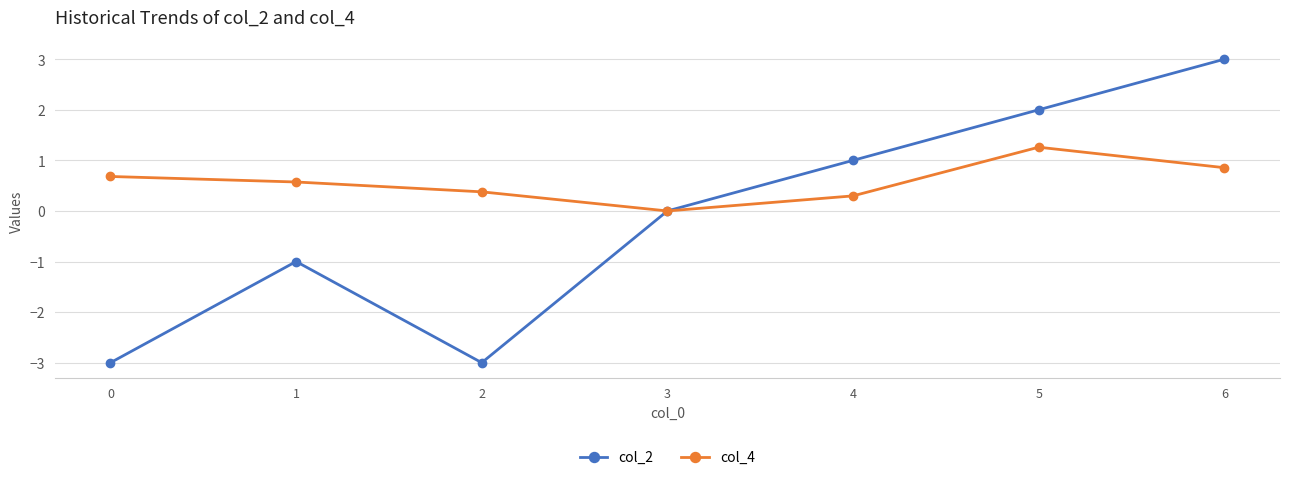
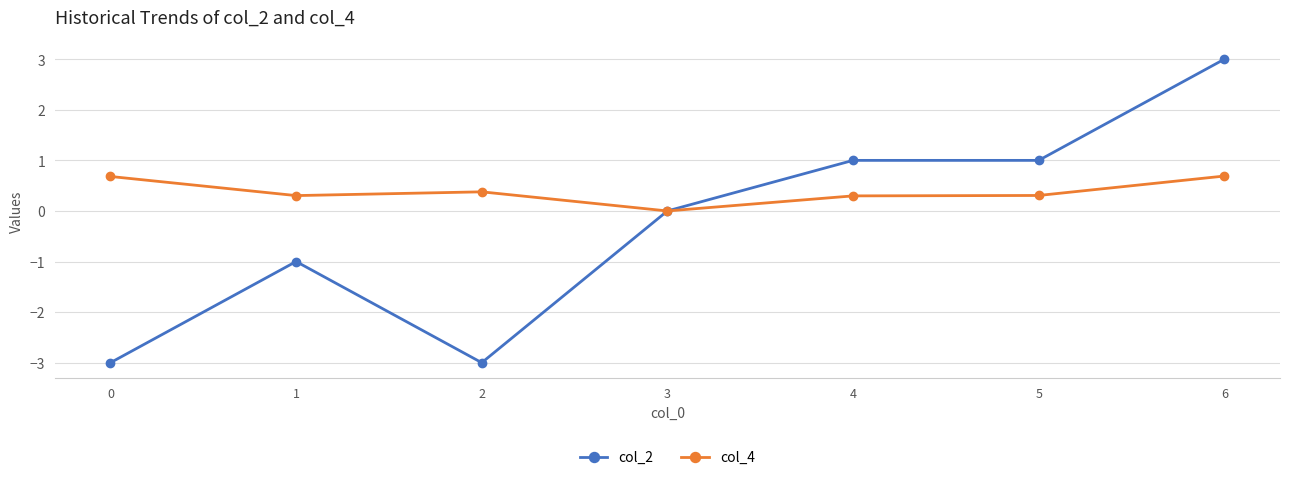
  {
    "col_2": {
      "0": -3,
      "1": -1,
      "2": -3,
      "4": 1,
-     "5": 2,
+     "5": 1,
      "6": 3
    },
    "col_4": {
      "0": 0.7,
-     "1": 0.6,
+     "1": 0.3,
      "2": 0.4,
      "4": 0.3,
-     "5": 1.3,
-     "6": 0.9
+     "5": 0.3,
+     "6": 0.7
    }
  }
